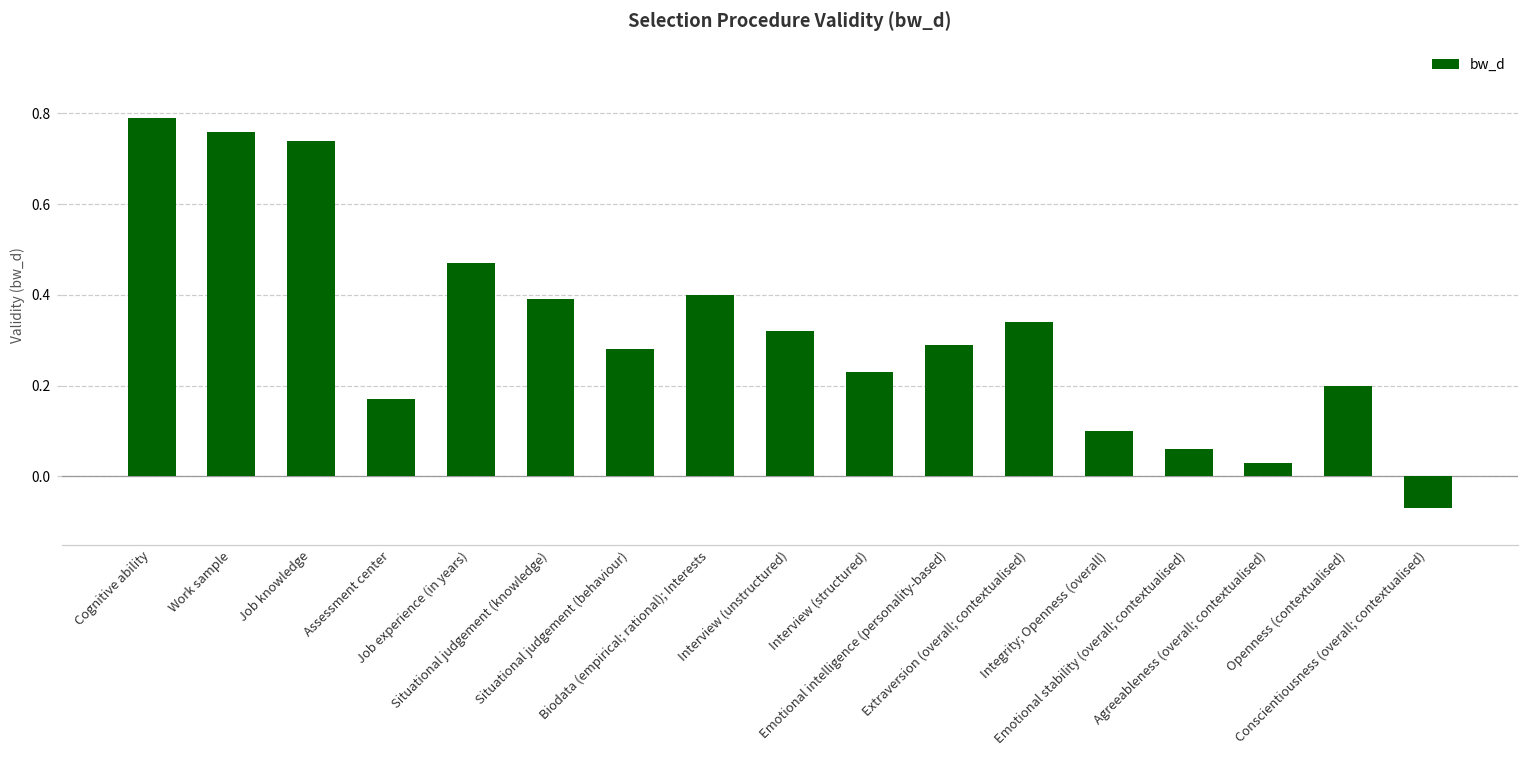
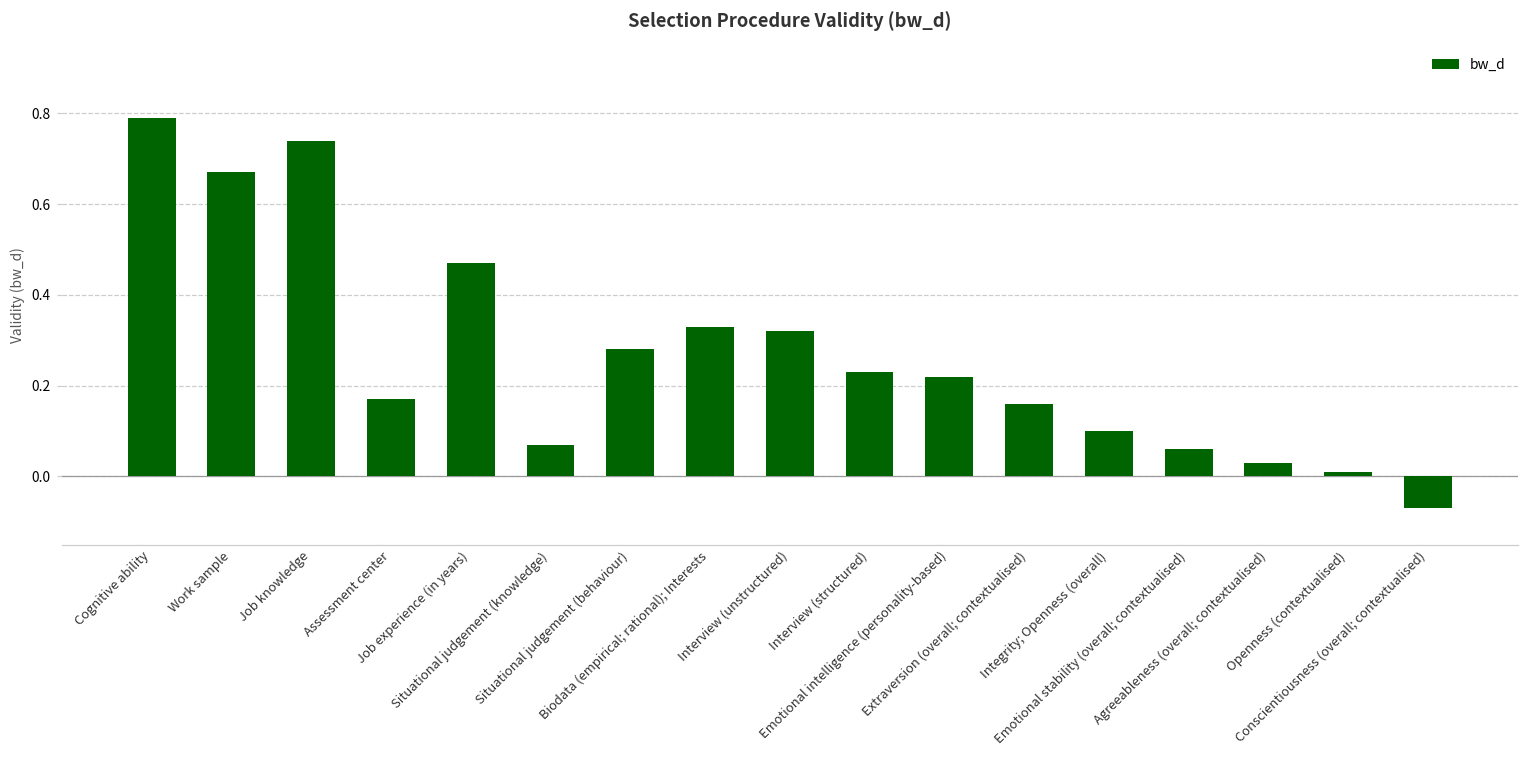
  {
    "Cognitive ability": 0.79,
-   "Work sample": 0.76,
+   "Work sample": 0.67,
    "Job knowledge": 0.74,
    "Assessment center": 0.17,
    "Job experience (in years)": 0.47,
-   "Situational judgement (knowledge)": 0.39,
+   "Situational judgement (knowledge)": 0.07,
    "Situational judgement (behaviour)": 0.28,
-   "Biodata (empirical; rational); Interests": 0.40,
+   "Biodata (empirical; rational); Interests": 0.33,
    "Interview (unstructured)": 0.32,
    "Interview (structured)": 0.23,
-   "Emotional intelligence (personality-based)": 0.29,
-   "Extraversion (overall; contextualised)": 0.34,
+   "Emotional intelligence (personality-based)": 0.22,
+   "Extraversion (overall; contextualised)": 0.16,
    "Integrity; Openness (overall)": 0.10,
    "Emotional stability (overall; contextualised)": 0.06,
    "Agreeableness (overall; contextualised)": 0.03,
-   "Openness (contextualised)": 0.20,
+   "Openness (contextualised)": 0.01,
    "Conscientiousness (overall; contextualised)": -0.07
  }
